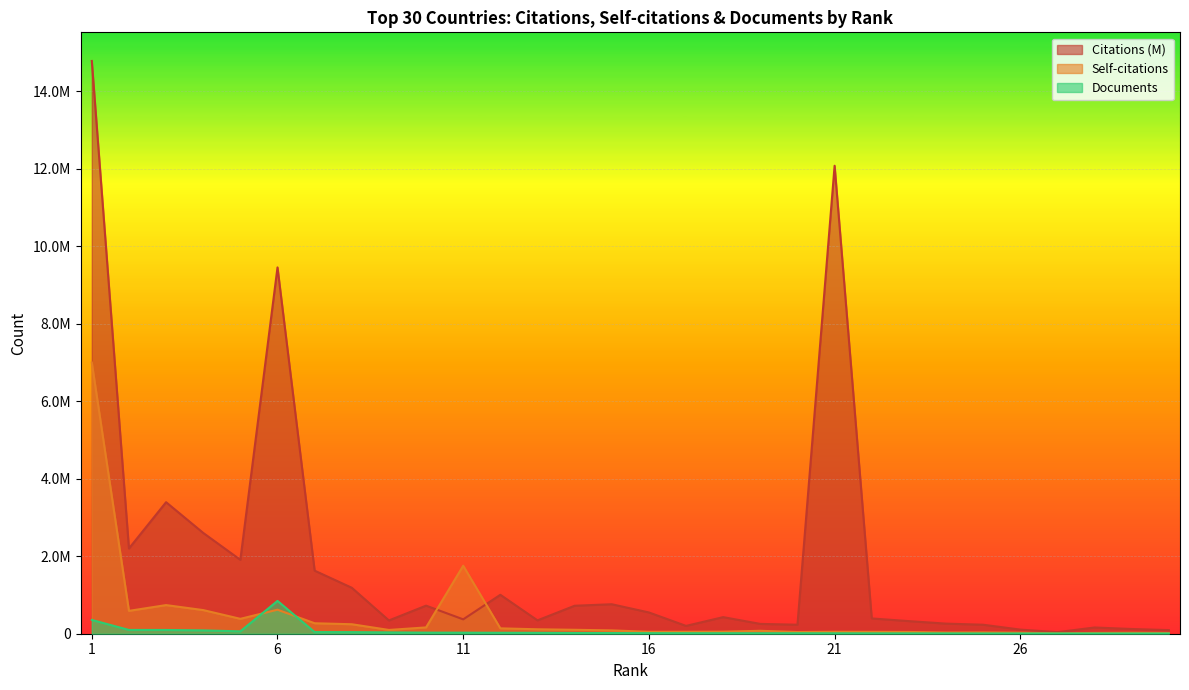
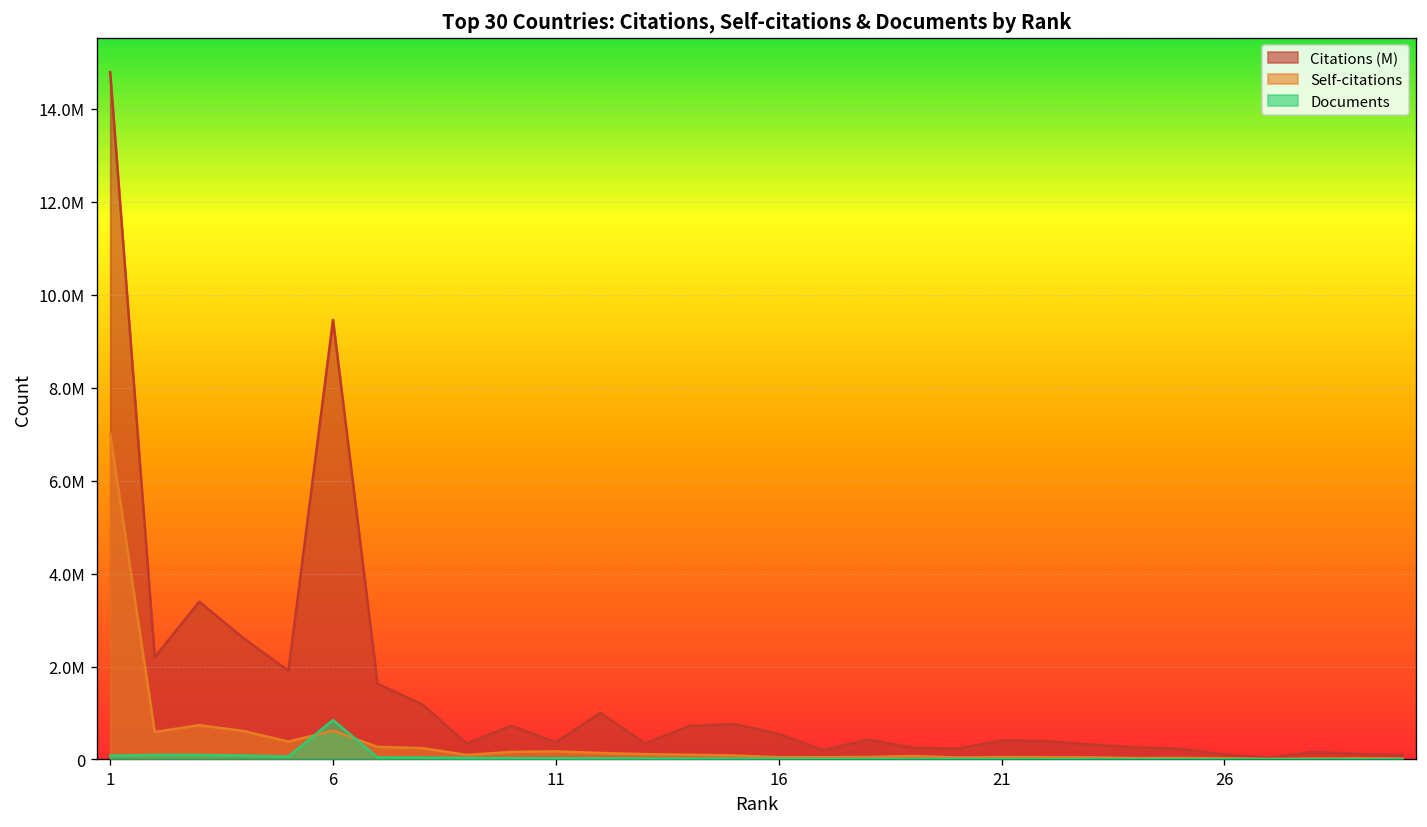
  {
    "Citations (M)": {
      "1": 14800000,
      "6": 9500000,
      "11": 400000,
      "16": 500000,
-     "21": 12100000,
+     "21": 400000,
      "26": 100000
    },
    "Self-citations": {
      "1": 7000000,
      "6": 600000,
-     "11": 1800000
+     "11": 200000
    },
    "Documents": {
-     "1": 400000,
+     "1": 100000,
      "6": 800000,
      "11": 0
    }
  }
